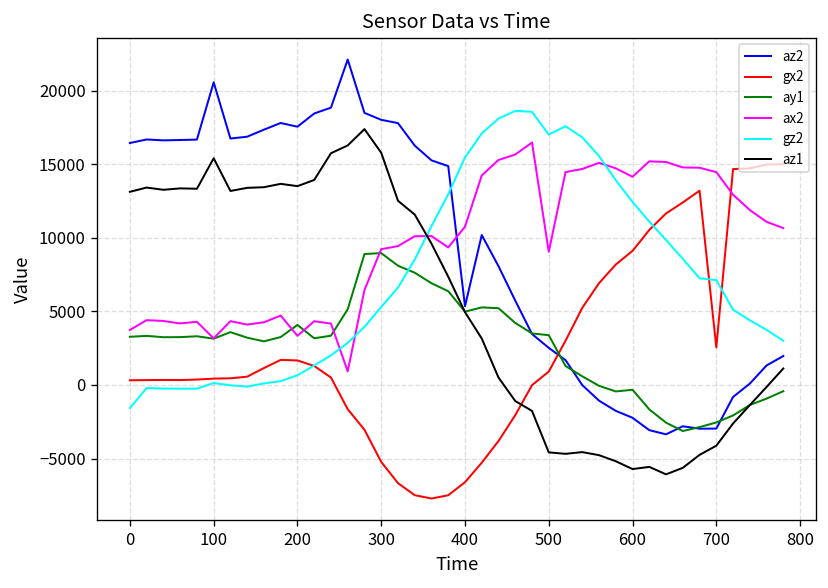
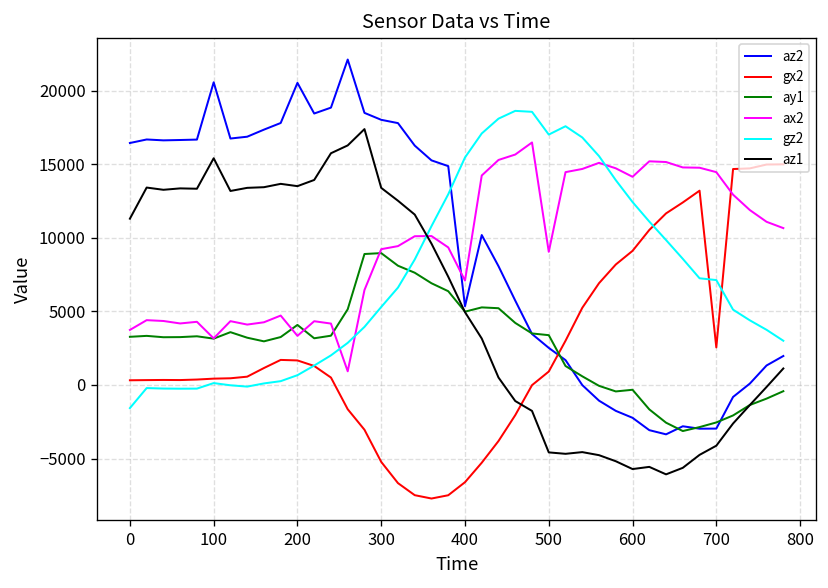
  {
    "az2": {
      "0": 16400,
      "100": 20600,
-     "200": 17600,
+     "200": 20500,
      "300": 18000,
      "400": 5400,
      "500": 2500,
      "600": -2200,
      "700": -3000
    },
    "gx2": {
      "0": 300,
      "100": 400,
      "200": 1700,
      "300": -5200,
      "400": -6600,
      "500": 900,
      "600": 9100,
      "700": 2600
    },
    "ay1": {
      "0": 3300,
      "200": 4100,
      "300": 9000,
      "500": 3400,
      "600": -300,
      "700": -2500
    },
    "ax2": {
      "0": 3700,
      "200": 3300,
      "300": 9200,
-     "400": 10800,
+     "400": 7100,
      "500": 9000,
      "600": 14100,
      "700": 14500
    },
    "gz2": {
      "0": -1600,
      "100": 100,
      "200": 700,
      "300": 5300,
      "400": 15500,
      "500": 17000,
      "600": 12400,
      "700": 7100
    },
    "az1": {
-     "0": 13100,
+     "0": 11300,
      "100": 15400,
      "200": 13500,
-     "300": 15800,
+     "300": 13400,
      "500": -4600,
      "600": -5700,
      "700": -4100
    }
  }
